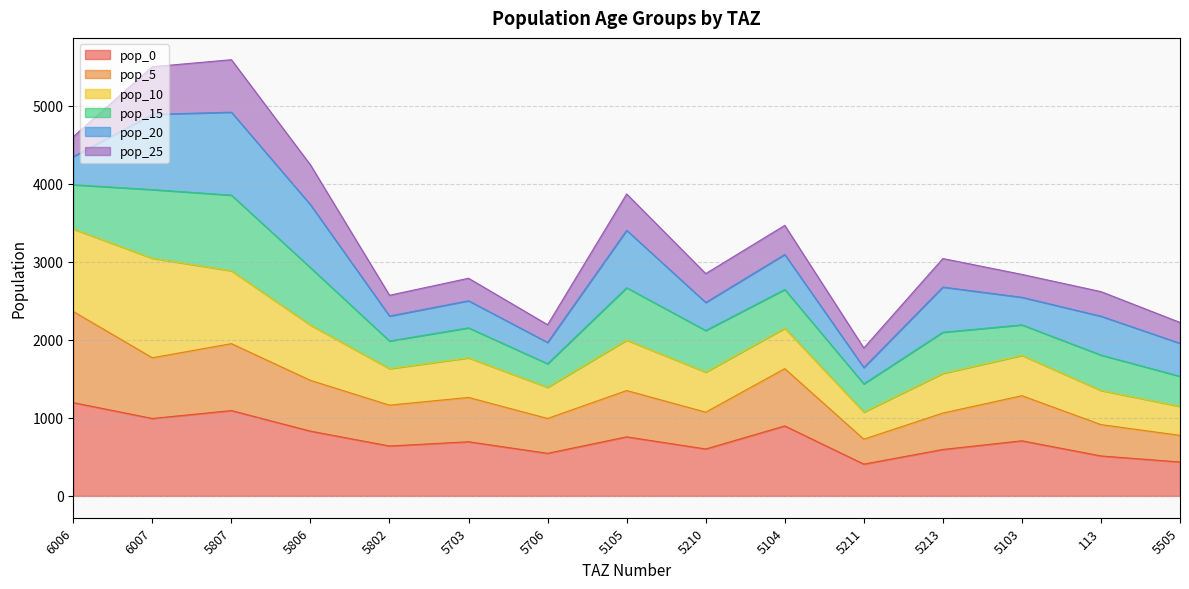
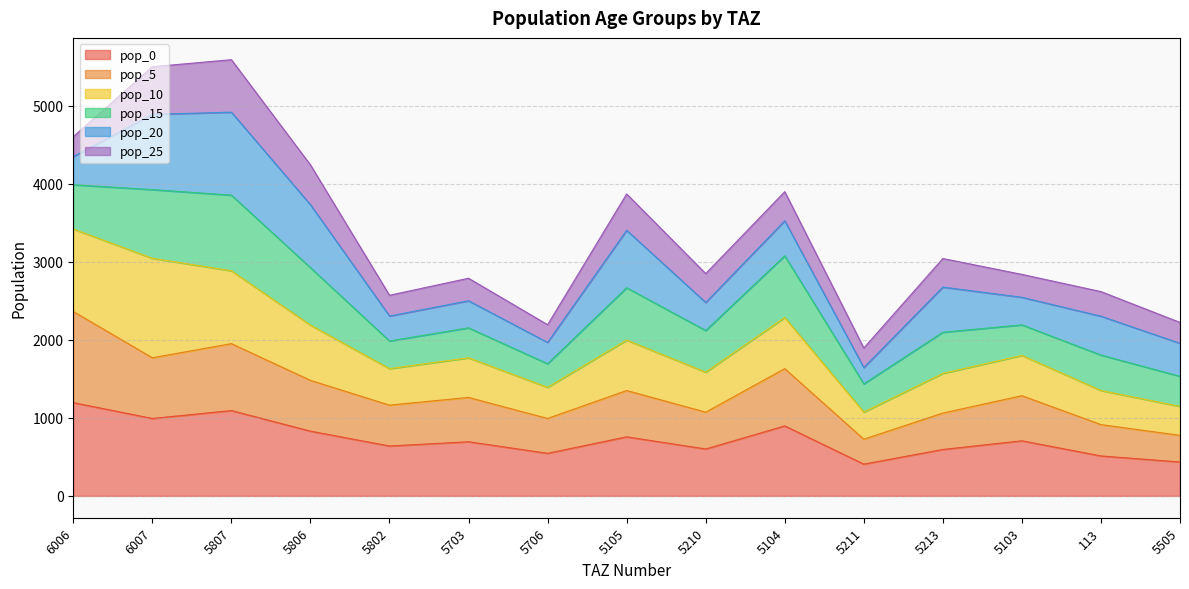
  {
    "pop_10": {
      "6006": 1100,
      "6007": 1300,
      "5807": 900,
      "5806": 700,
      "5802": 500,
      "5703": 500,
      "5706": 400,
      "5105": 600,
      "5210": 500,
-     "5104": 500,
+     "5104": 700,
      "5211": 300,
      "5213": 500,
      "5103": 500,
      "113": 400,
      "5505": 400
    },
    "pop_15": {
      "6006": 600,
      "6007": 900,
      "5807": 1000,
      "5806": 700,
      "5802": 400,
      "5703": 400,
      "5706": 300,
      "5105": 700,
      "5210": 500,
-     "5104": 500,
+     "5104": 800,
      "5211": 400,
      "5213": 500,
      "5103": 400,
      "113": 500,
      "5505": 400
    },
    "pop_20": {
      "6006": 400,
      "5807": 1100,
      "5806": 800,
      "5802": 300,
      "5703": 300,
      "5706": 300,
      "5105": 700,
      "5210": 400,
      "5104": 400,
      "5211": 200,
      "5213": 600,
      "5103": 400,
      "113": 500,
      "5505": 400
    },
    "pop_25": {
      "6006": 300,
      "5807": 700,
      "5806": 500,
      "5802": 300,
      "5703": 300,
      "5706": 200,
      "5105": 500,
      "5210": 400,
      "5104": 400,
      "5211": 300,
      "5213": 400,
      "5103": 300,
      "113": 300,
      "5505": 300
    }
  }
